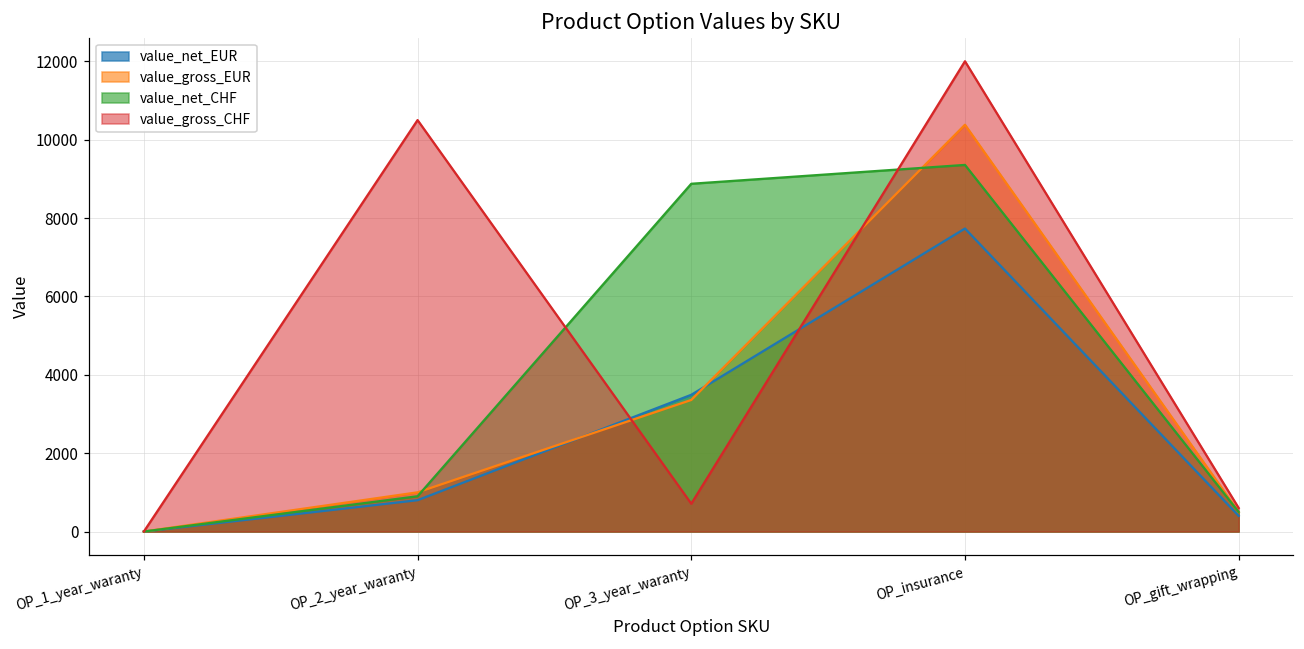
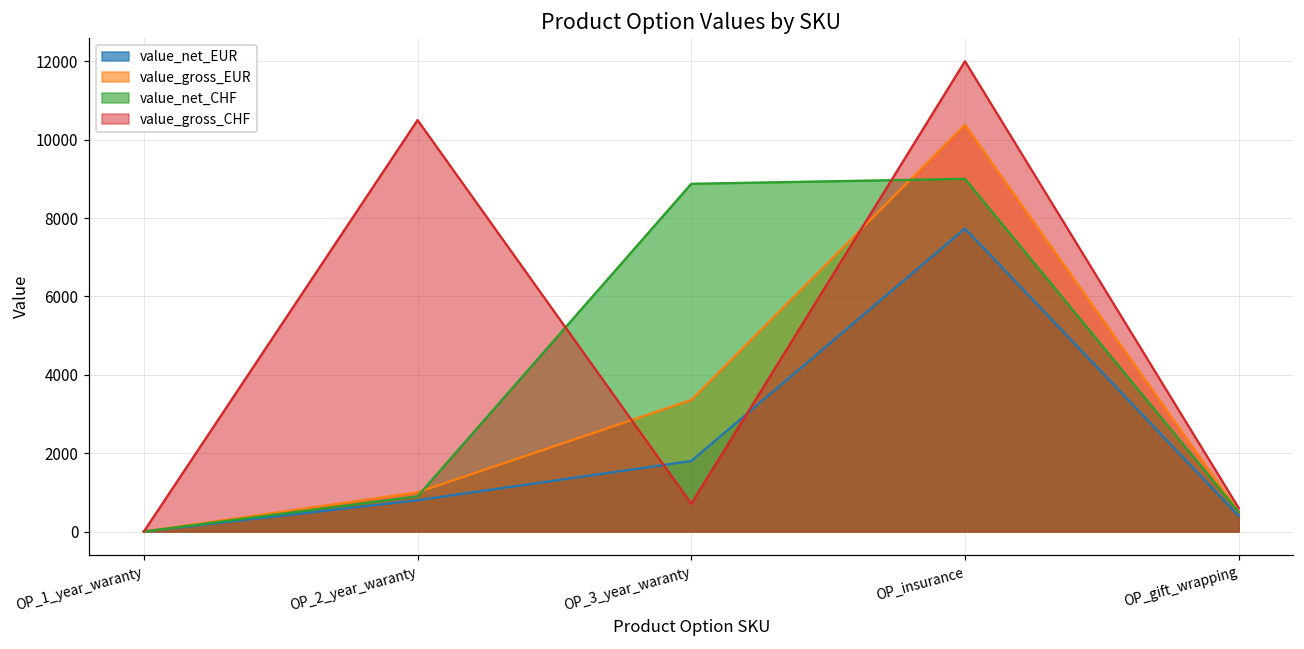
  {
    "value_net_EUR": {
      "OP_2_year_waranty": 800,
-     "OP_3_year_waranty": 3500,
+     "OP_3_year_waranty": 1800,
      "OP_insurance": 7700,
      "OP_gift_wrapping": 400
    },
    "value_gross_EUR": {
      "OP_2_year_waranty": 1000,
      "OP_3_year_waranty": 3400,
      "OP_insurance": 10400
    },
    "value_net_CHF": {
      "OP_2_year_waranty": 900,
      "OP_3_year_waranty": 8900,
-     "OP_insurance": 9400
+     "OP_insurance": 9000
    },
    "value_gross_CHF": {
      "OP_2_year_waranty": 10500,
      "OP_3_year_waranty": 700,
      "OP_insurance": 12000,
      "OP_gift_wrapping": 600
    }
  }
